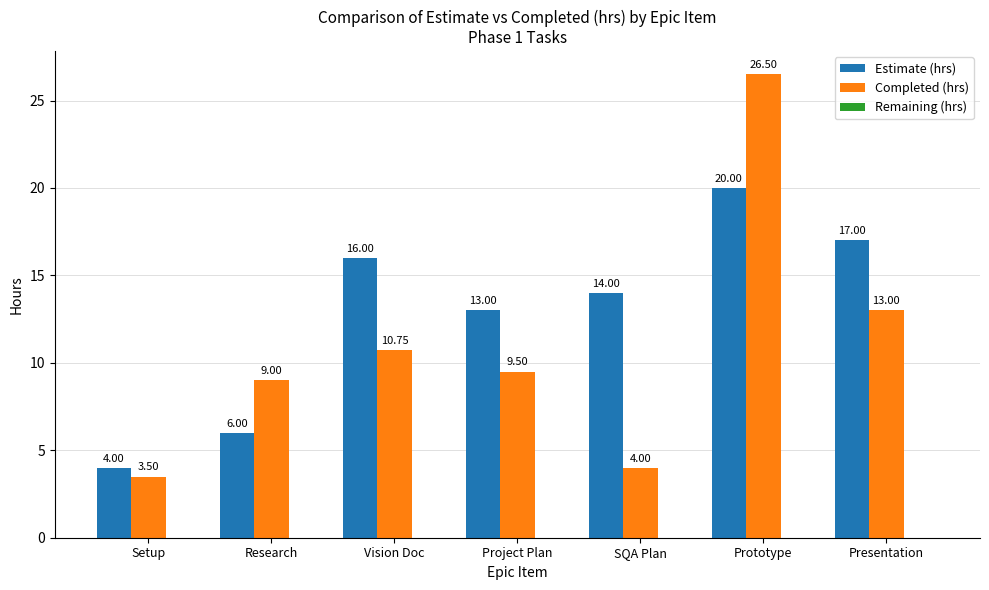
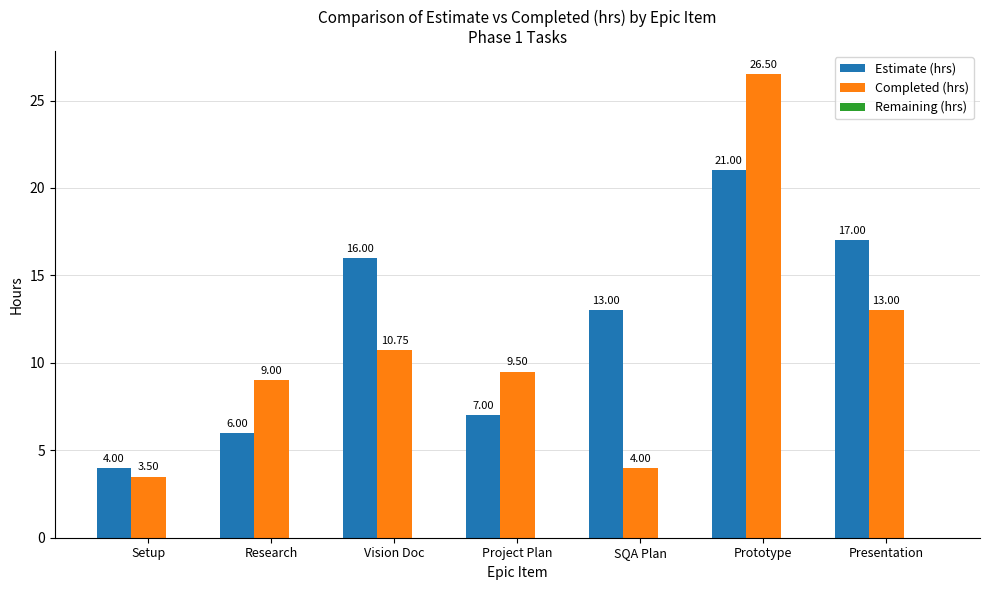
  {
    "Estimate (hrs)": {
      "Setup": 4.00,
      "Research": 6.00,
      "Vision Doc": 16.00,
-     "Project Plan": 13.00,
-     "SQA Plan": 14.00,
-     "Prototype": 20.00,
+     "Project Plan": 7.00,
+     "SQA Plan": 13.00,
+     "Prototype": 21.00,
      "Presentation": 17.00
    },
    "Completed (hrs)": {
      "Setup": 3.50,
      "Research": 9.00,
      "Vision Doc": 10.75,
      "Project Plan": 9.50,
      "SQA Plan": 4.00,
      "Prototype": 26.50,
      "Presentation": 13.00
    },
    "Remaining (hrs)": {
      "Setup": 0.0,
      "Research": 0.0,
      "Vision Doc": 0.0,
      "Project Plan": 0.0,
      "SQA Plan": 0.0,
      "Prototype": 0.0,
      "Presentation": 0.0
    }
  }
